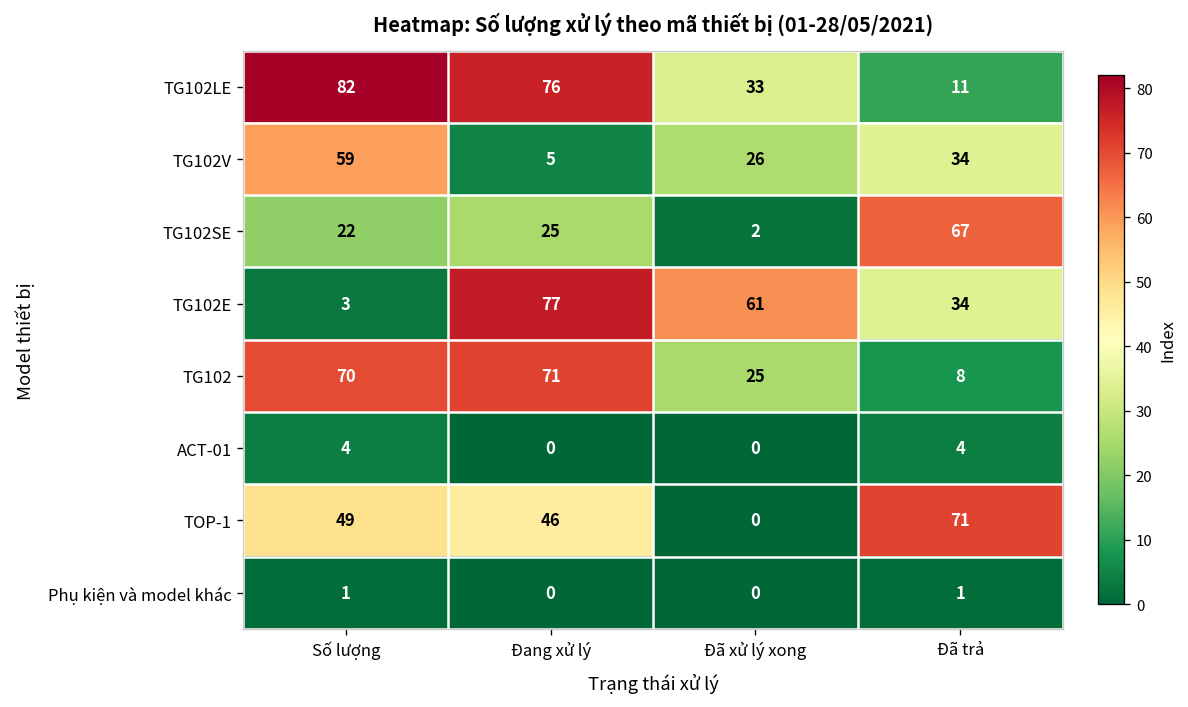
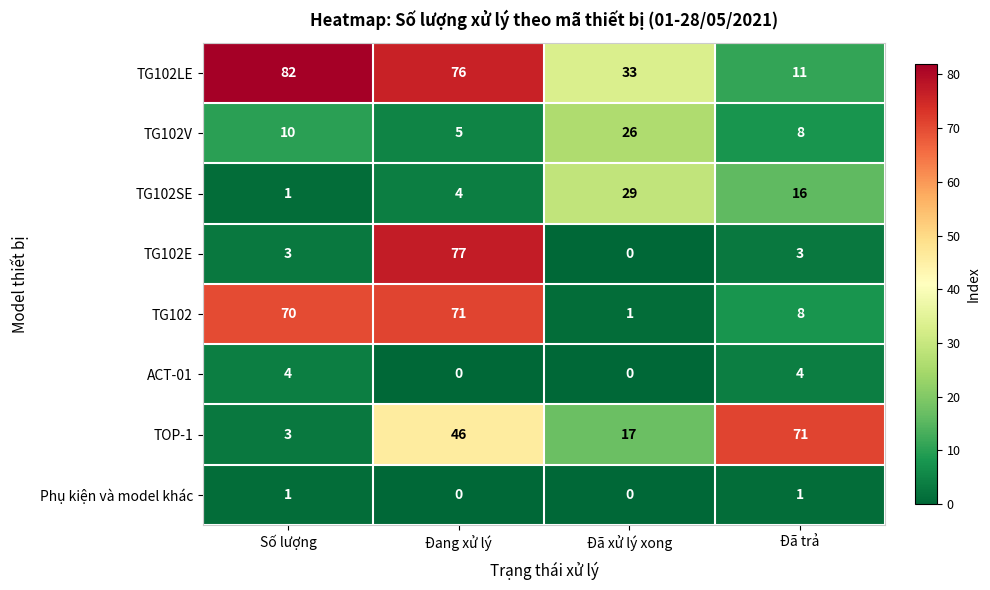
  {
    "TG102LE": {
      "Số lượng": 82,
      "Đang xử lý": 76,
      "Đã xử lý xong": 33,
      "Đã trả": 11
    },
    "TG102V": {
-     "Số lượng": 59,
+     "Số lượng": 10,
      "Đang xử lý": 5,
      "Đã xử lý xong": 26,
-     "Đã trả": 34
+     "Đã trả": 8
    },
    "TG102SE": {
-     "Số lượng": 22,
-     "Đang xử lý": 25,
-     "Đã xử lý xong": 2,
-     "Đã trả": 67
+     "Số lượng": 1,
+     "Đang xử lý": 4,
+     "Đã xử lý xong": 29,
+     "Đã trả": 16
    },
    "TG102E": {
      "Số lượng": 3,
      "Đang xử lý": 77,
-     "Đã xử lý xong": 61,
-     "Đã trả": 34
+     "Đã xử lý xong": 0,
+     "Đã trả": 3
    },
    "TG102": {
      "Số lượng": 70,
      "Đang xử lý": 71,
-     "Đã xử lý xong": 25,
+     "Đã xử lý xong": 1,
      "Đã trả": 8
    },
    "ACT-01": {
      "Số lượng": 4,
      "Đang xử lý": 0,
      "Đã xử lý xong": 0,
      "Đã trả": 4
    },
    "TOP-1": {
-     "Số lượng": 49,
+     "Số lượng": 3,
      "Đang xử lý": 46,
-     "Đã xử lý xong": 0,
+     "Đã xử lý xong": 17,
      "Đã trả": 71
    },
    "Phụ kiện và model khác": {
      "Số lượng": 1,
      "Đang xử lý": 0,
      "Đã xử lý xong": 0,
      "Đã trả": 1
    }
  }
